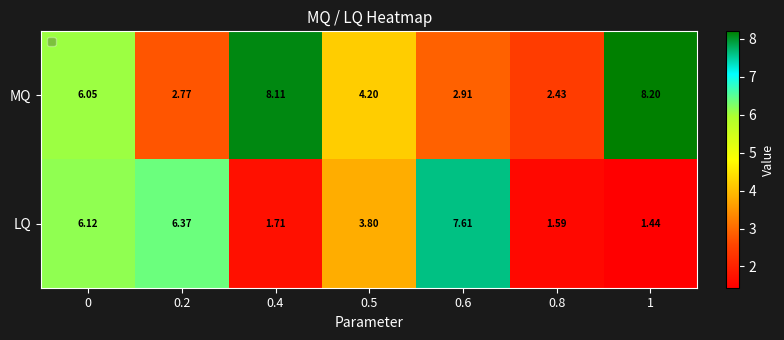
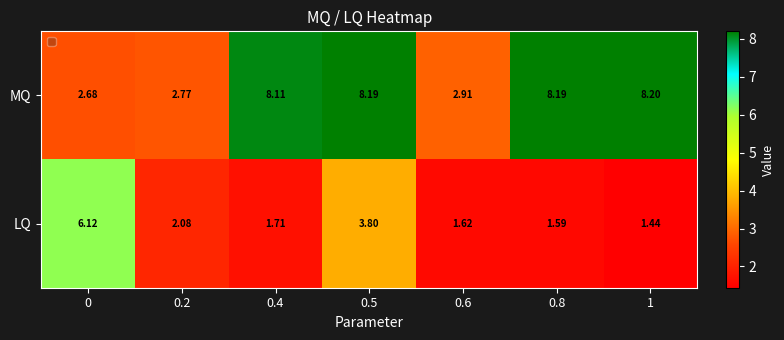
  {
    "MQ": {
-     "0": 6.05,
+     "0": 2.68,
      "0.2": 2.77,
      "0.4": 8.11,
-     "0.5": 4.20,
+     "0.5": 8.19,
      "0.6": 2.91,
-     "0.8": 2.43,
+     "0.8": 8.19,
      "1": 8.20
    },
    "LQ": {
      "0": 6.12,
-     "0.2": 6.37,
+     "0.2": 2.08,
      "0.4": 1.71,
      "0.5": 3.80,
-     "0.6": 7.61,
+     "0.6": 1.62,
      "0.8": 1.59,
      "1": 1.44
    }
  }
